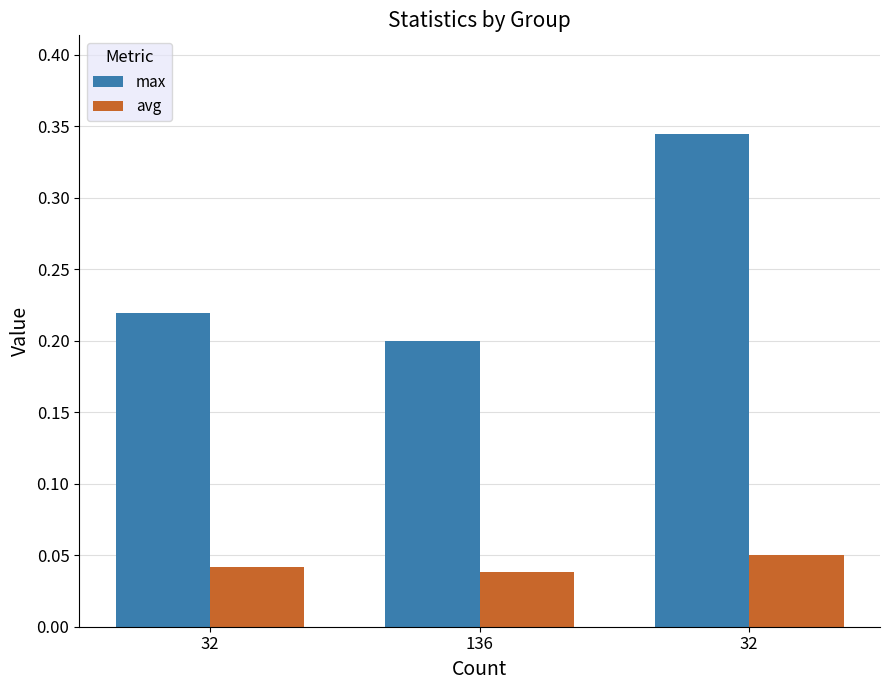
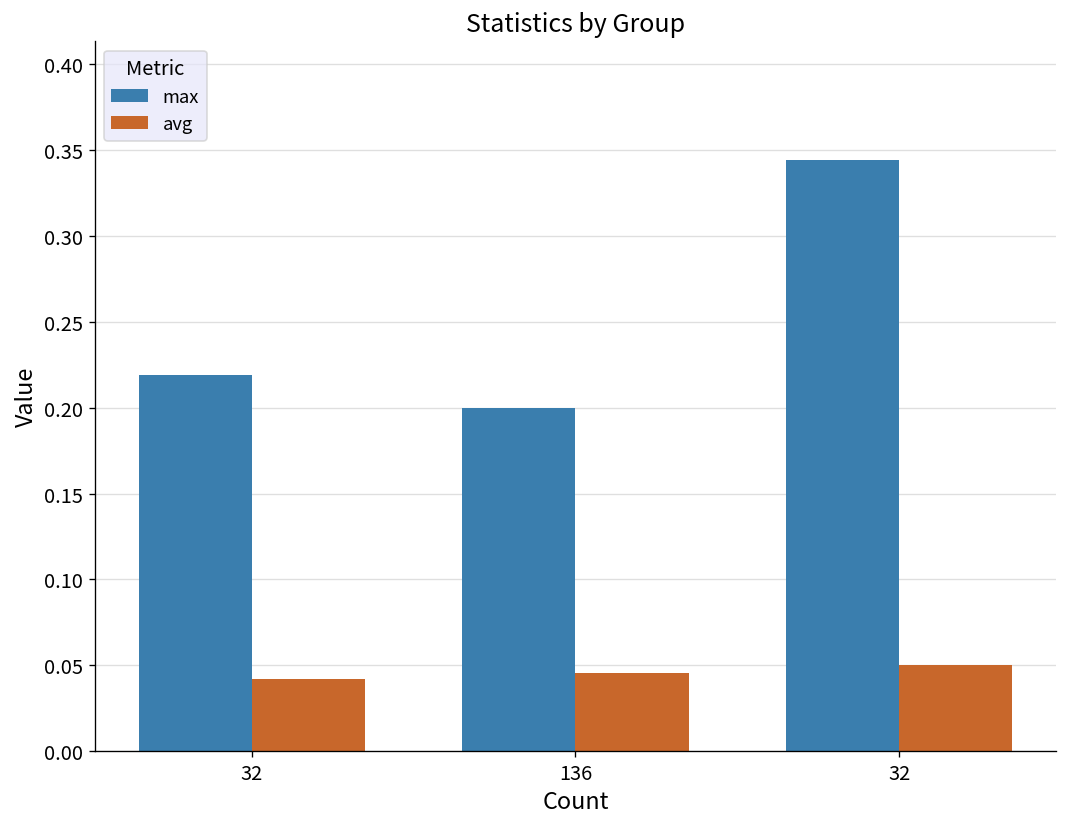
  {
    "max": {
      "136": 0.200
    },
    "avg": {
-     "136": 0.038
+     "136": 0.046
    }
  }
